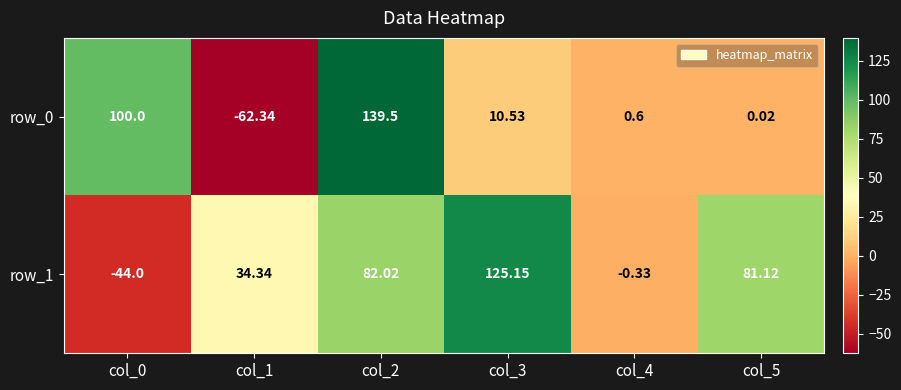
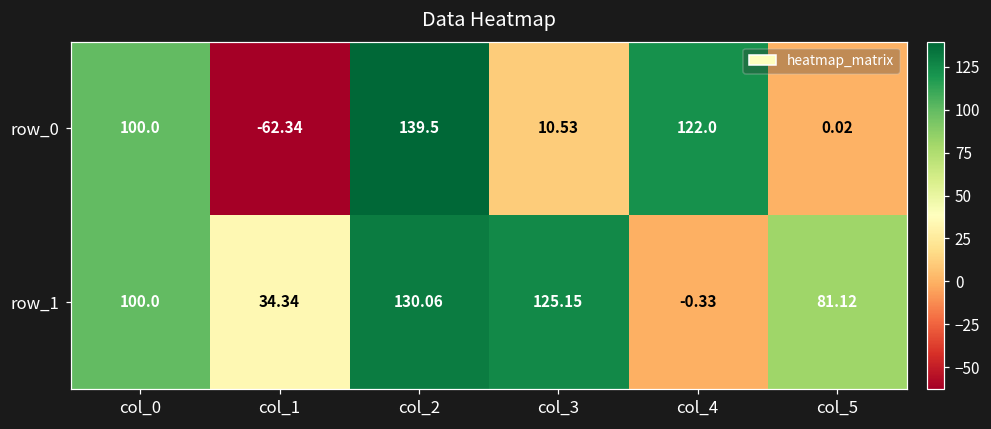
  {
    "row_0": {
      "col_0": 100.0,
      "col_1": -62.34,
      "col_2": 139.5,
      "col_3": 10.53,
-     "col_4": 0.6,
+     "col_4": 122.0,
      "col_5": 0.02
    },
    "row_1": {
-     "col_0": -44.0,
+     "col_0": 100.0,
      "col_1": 34.34,
-     "col_2": 82.02,
+     "col_2": 130.06,
      "col_3": 125.15,
      "col_4": -0.33,
      "col_5": 81.12
    }
  }
